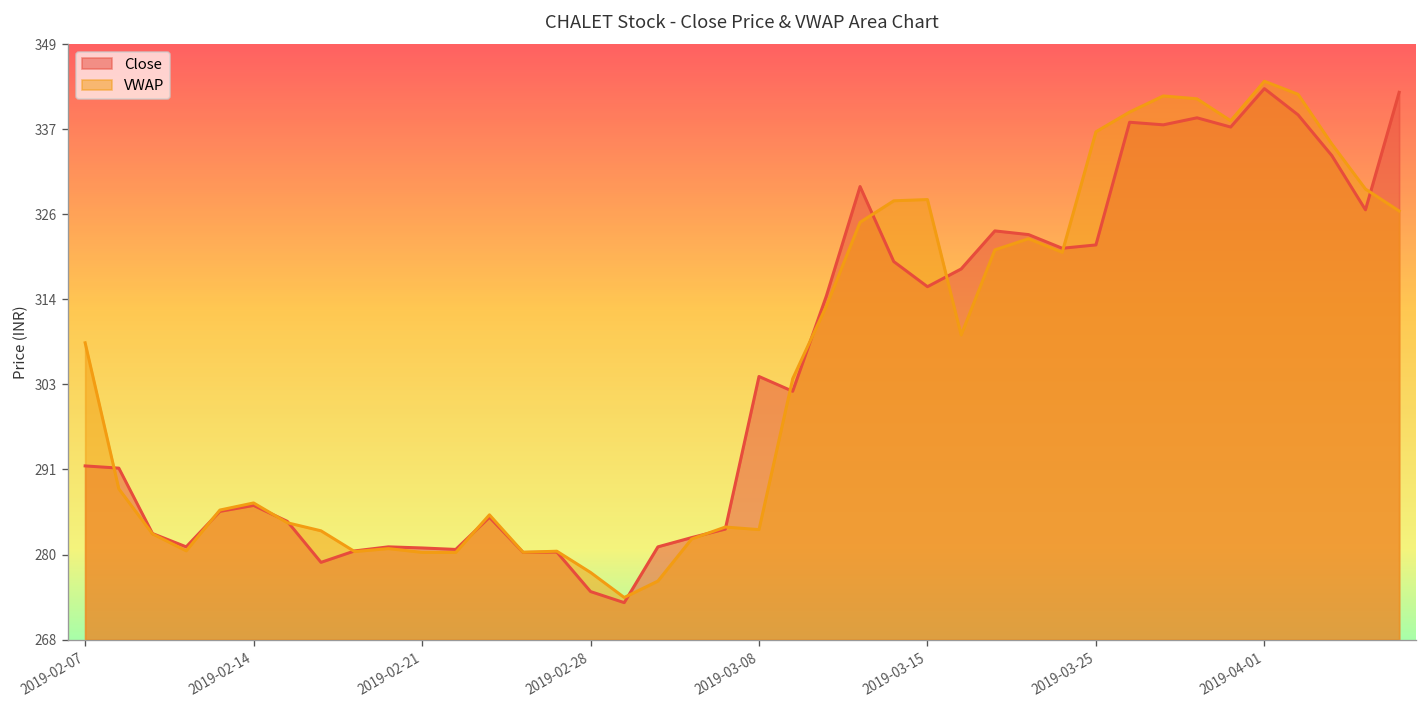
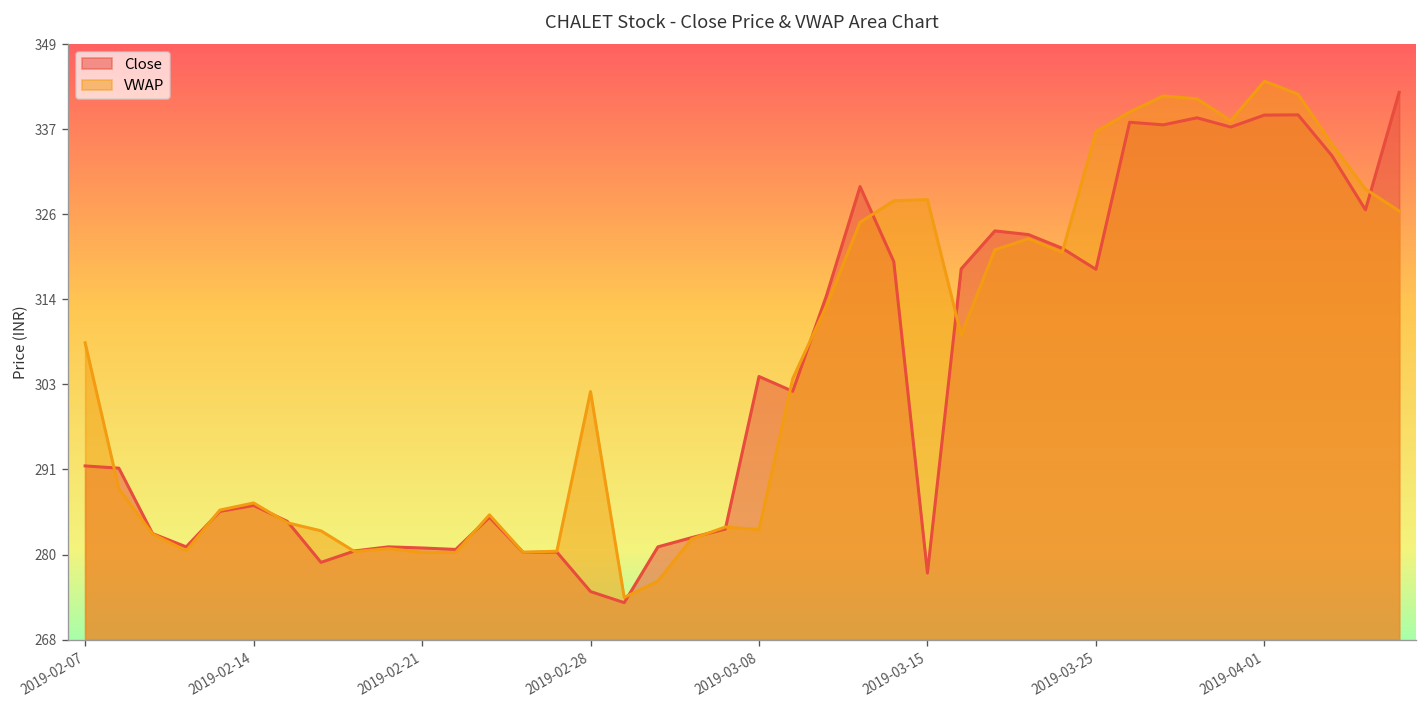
  {
    "Close": {
      "2019-02-07": 292,
      "2019-02-21": 281,
      "2019-02-28": 275,
      "2019-03-08": 304,
-     "2019-03-15": 316,
-     "2019-03-25": 322,
-     "2019-04-01": 343
+     "2019-03-15": 277,
+     "2019-03-25": 318,
+     "2019-04-01": 339
    },
    "VWAP": {
      "2019-02-07": 308,
      "2019-02-21": 280,
-     "2019-02-28": 277,
+     "2019-02-28": 302,
      "2019-03-08": 283,
      "2019-03-15": 328,
      "2019-03-25": 337,
      "2019-04-01": 344
    }
  }
